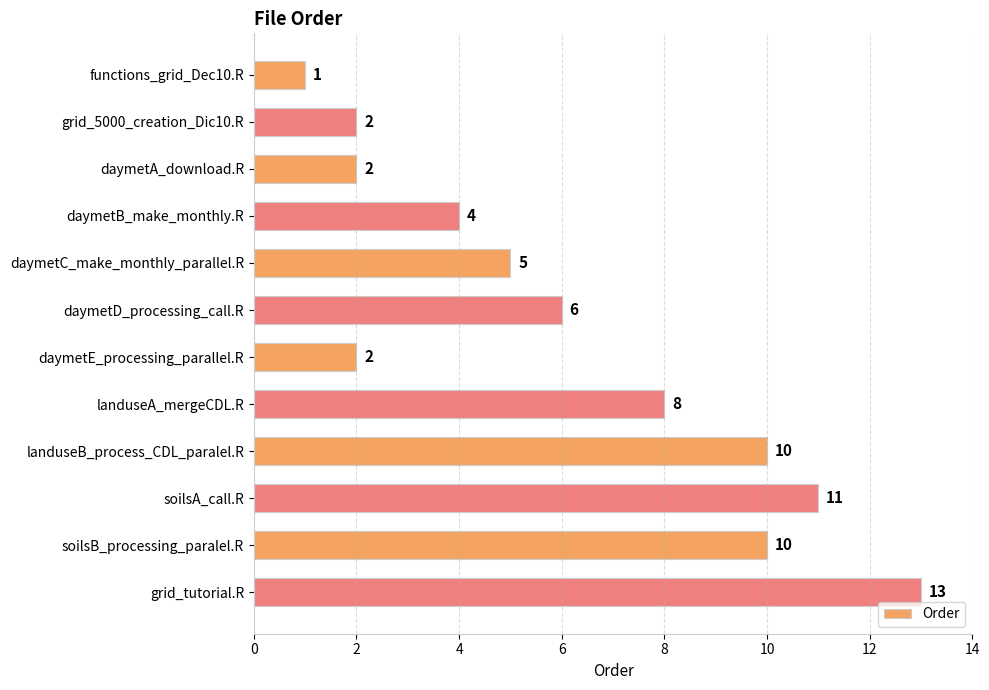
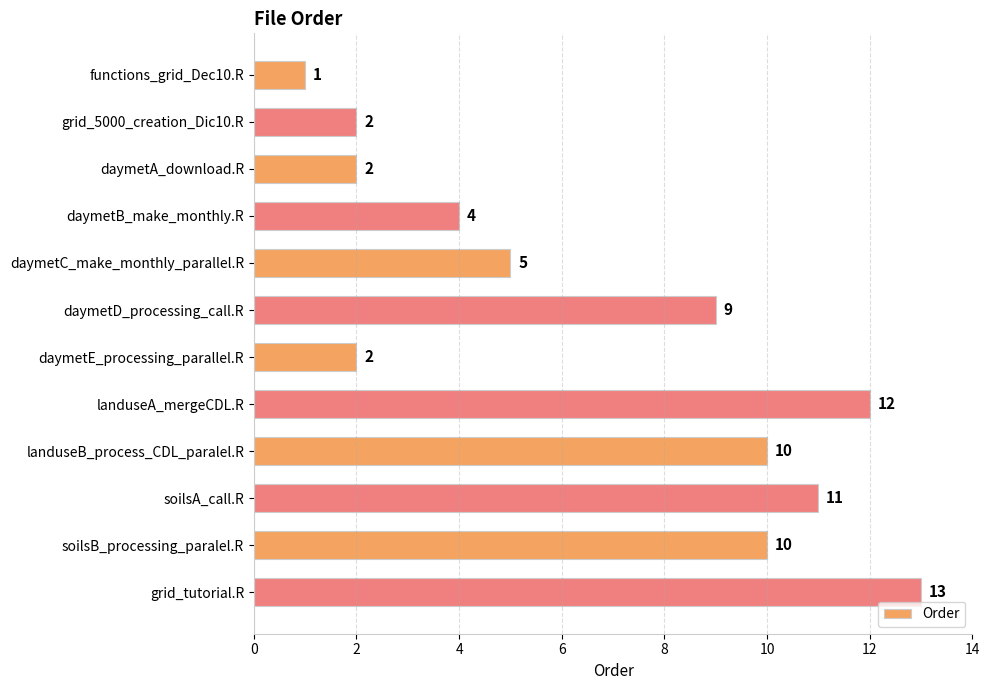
  {
    "functions_grid_Dec10.R": 1,
    "grid_5000_creation_Dic10.R": 2,
    "daymetA_download.R": 2,
    "daymetB_make_monthly.R": 4,
    "daymetC_make_monthly_parallel.R": 5,
-   "daymetD_processing_call.R": 6,
+   "daymetD_processing_call.R": 9,
    "daymetE_processing_parallel.R": 2,
-   "landuseA_mergeCDL.R": 8,
+   "landuseA_mergeCDL.R": 12,
    "landuseB_process_CDL_paralel.R": 10,
    "soilsA_call.R": 11,
    "soilsB_processing_paralel.R": 10,
    "grid_tutorial.R": 13
  }
